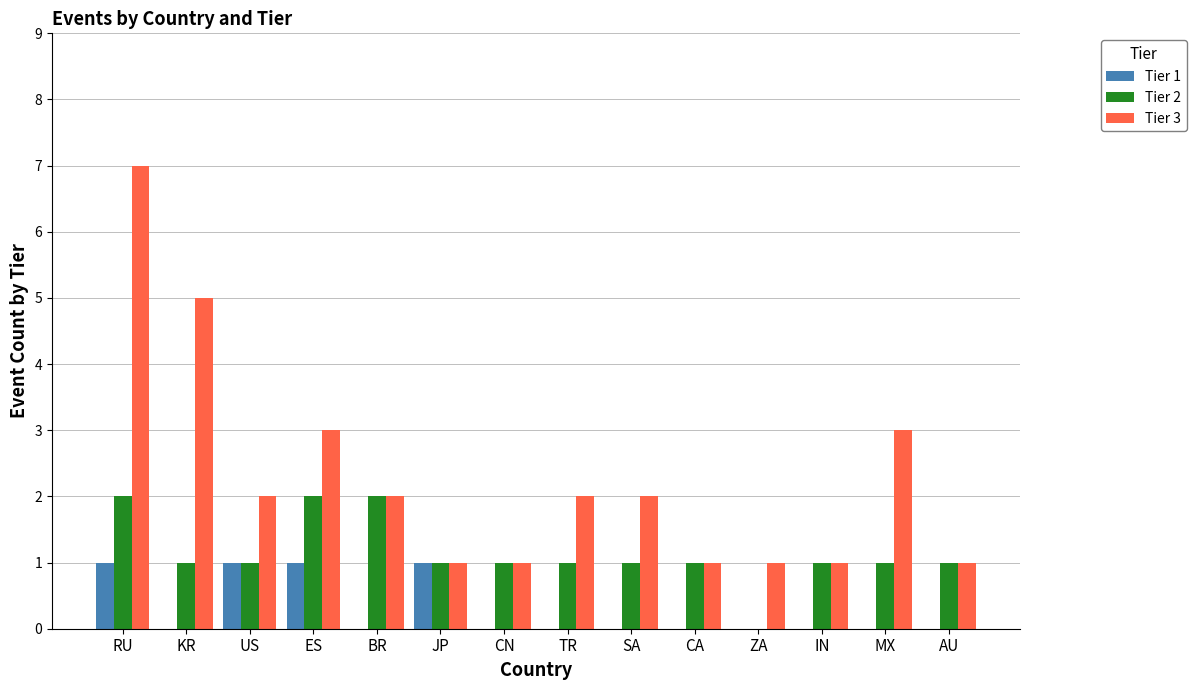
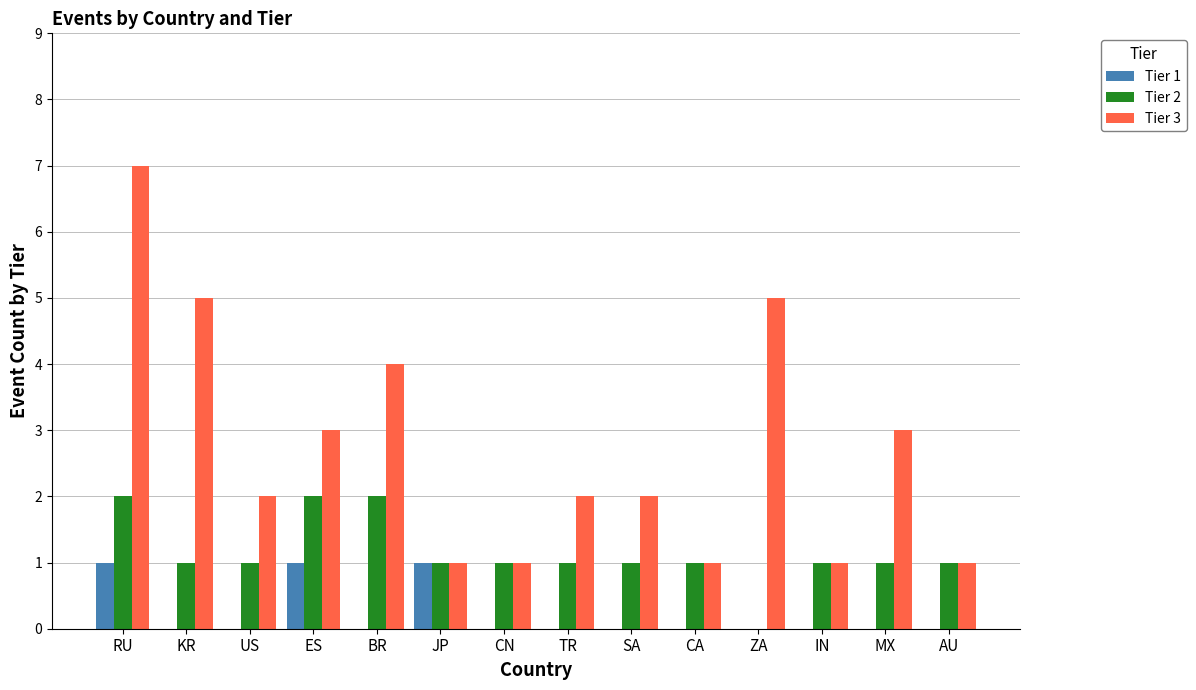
  {
    "Tier 1": {
      "RU": 1,
      "KR": 0,
-     "US": 1,
+     "US": 0,
      "ES": 1,
      "BR": 0,
      "JP": 1,
      "CN": 0,
      "TR": 0,
      "SA": 0,
      "CA": 0,
      "ZA": 0,
      "IN": 0,
      "MX": 0,
      "AU": 0
    },
    "Tier 2": {
      "RU": 2,
      "KR": 1,
      "US": 1,
      "ES": 2,
      "BR": 2,
      "JP": 1,
      "CN": 1,
      "TR": 1,
      "SA": 1,
      "CA": 1,
      "ZA": 0,
      "IN": 1,
      "MX": 1,
      "AU": 1
    },
    "Tier 3": {
      "RU": 7,
      "KR": 5,
      "US": 2,
      "ES": 3,
-     "BR": 2,
+     "BR": 4,
      "JP": 1,
      "CN": 1,
      "TR": 2,
      "SA": 2,
      "CA": 1,
-     "ZA": 1,
+     "ZA": 5,
      "IN": 1,
      "MX": 3,
      "AU": 1
    }
  }
